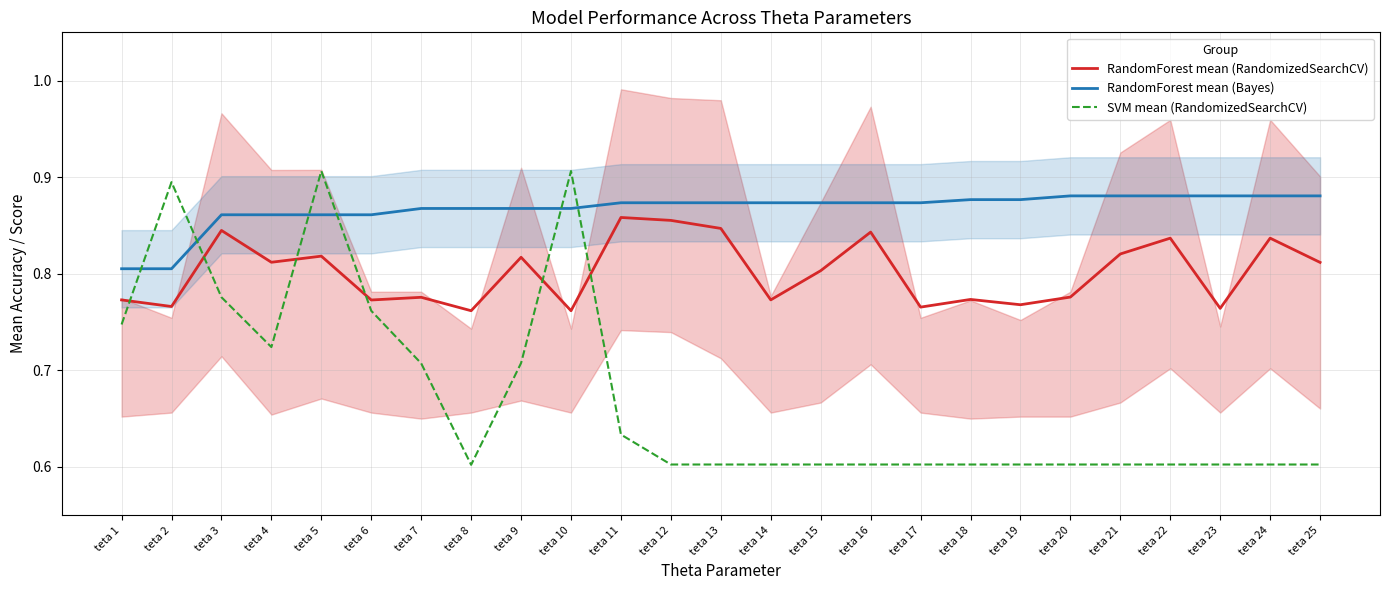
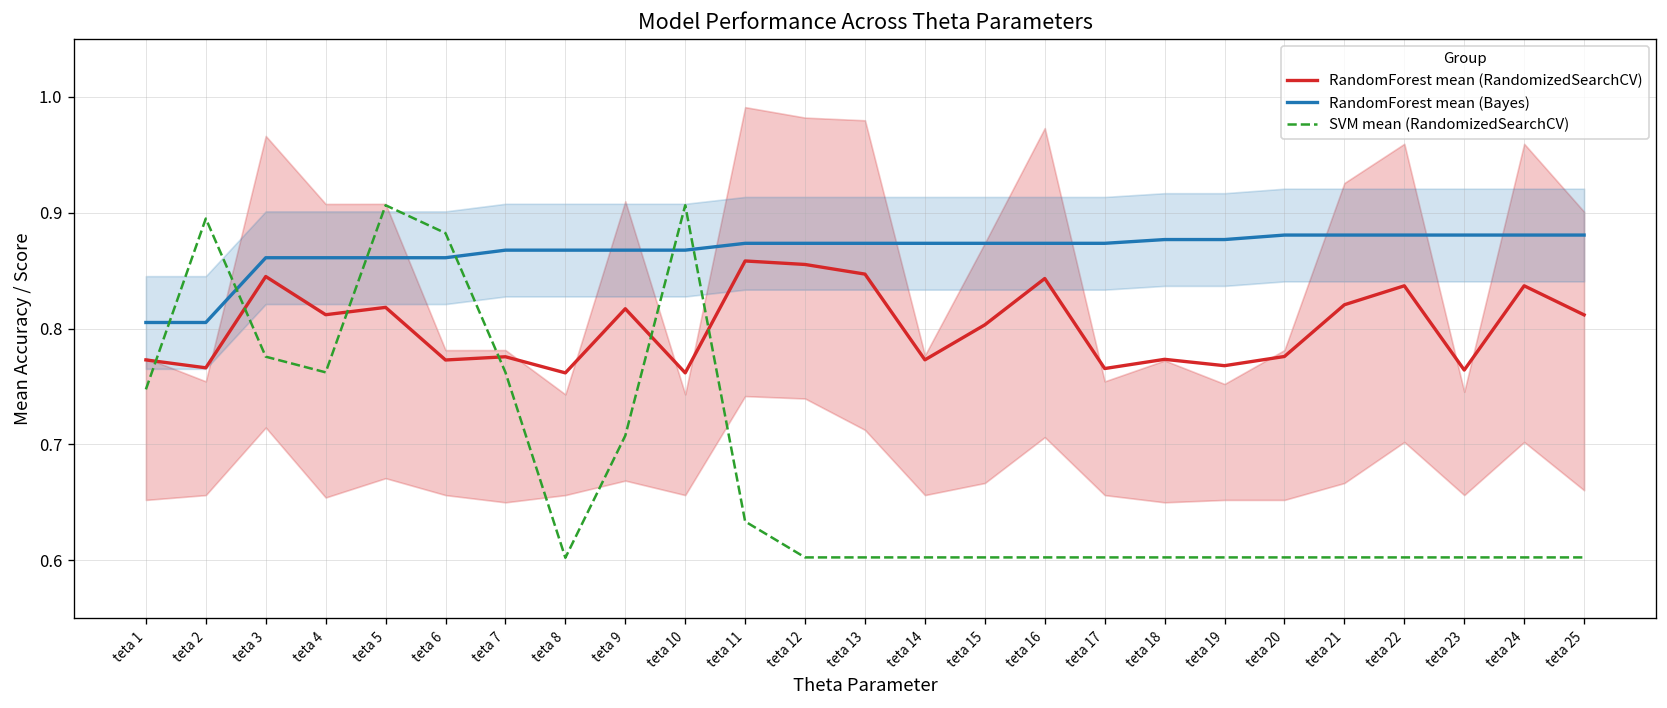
  {
    "SVM mean (RandomizedSearchCV)": {
      "teta 1": 0.75,
      "teta 2": 0.89,
      "teta 3": 0.78,
-     "teta 4": 0.72,
-     "teta 6": 0.76,
-     "teta 7": 0.71,
+     "teta 4": 0.76,
+     "teta 6": 0.88,
+     "teta 7": 0.76,
      "teta 8": 0.60,
      "teta 9": 0.71,
      "teta 11": 0.63,
      "teta 12": 0.60,
      "teta 13": 0.60,
      "teta 14": 0.60,
      "teta 15": 0.60,
      "teta 16": 0.60,
      "teta 17": 0.60,
      "teta 18": 0.60,
      "teta 19": 0.60,
      "teta 20": 0.60,
      "teta 21": 0.60,
      "teta 22": 0.60,
      "teta 23": 0.60,
      "teta 24": 0.60,
      "teta 25": 0.60
    }
  }
